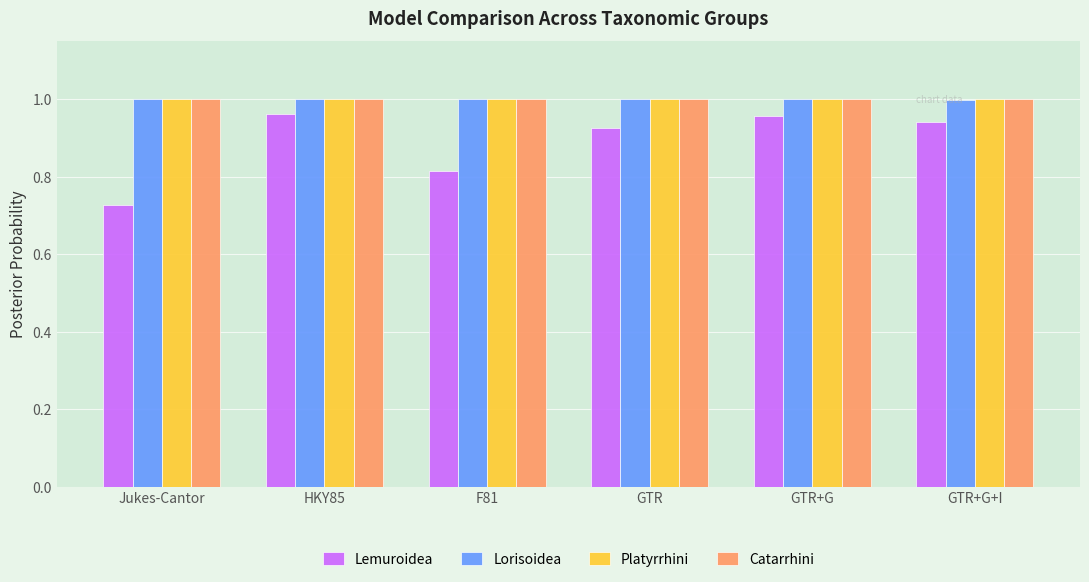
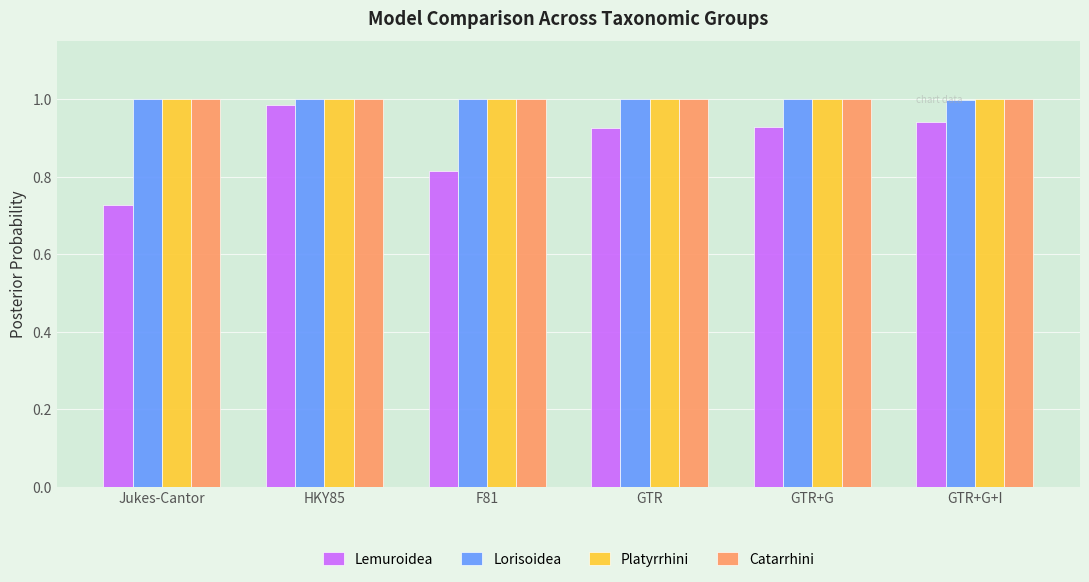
  {
    "Lemuroidea": {
      "Jukes-Cantor": 0.73,
-     "HKY85": 0.96,
+     "HKY85": 0.99,
      "F81": 0.82,
      "GTR": 0.93,
-     "GTR+G": 0.96,
+     "GTR+G": 0.93,
      "GTR+G+I": 0.94
    },
    "Lorisoidea": {
      "Jukes-Cantor": 1.00,
      "HKY85": 1.00,
      "F81": 1.00,
      "GTR": 1.00,
      "GTR+G": 1.00,
      "GTR+G+I": 1.00
    },
    "Platyrrhini": {
      "Jukes-Cantor": 1.00,
      "HKY85": 1.00,
      "F81": 1.00,
      "GTR": 1.00,
      "GTR+G": 1.00,
      "GTR+G+I": 1.00
    },
    "Catarrhini": {
      "Jukes-Cantor": 1.00,
      "HKY85": 1.00,
      "F81": 1.00,
      "GTR": 1.00,
      "GTR+G": 1.00,
      "GTR+G+I": 1.00
    }
  }
